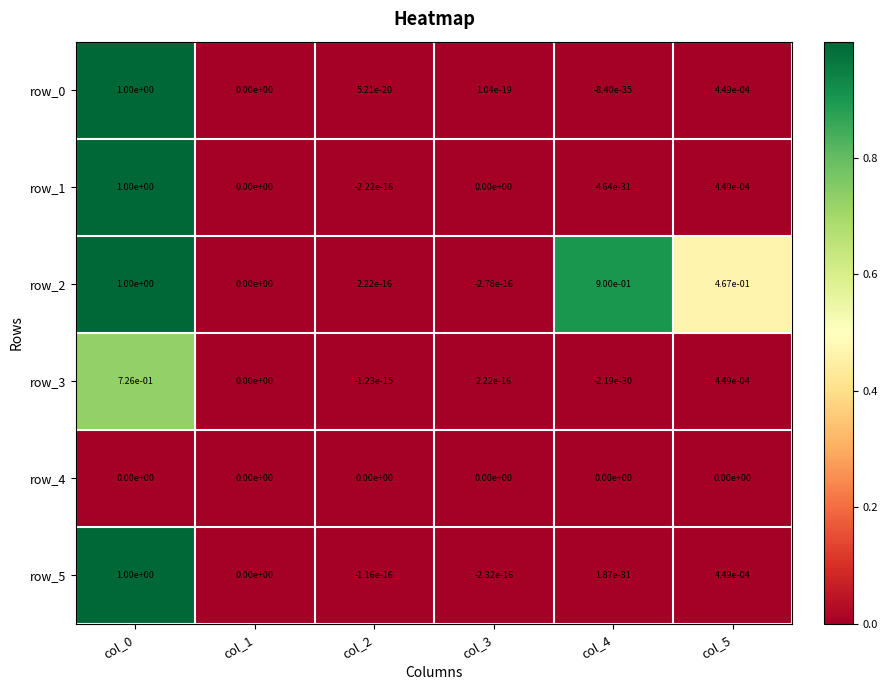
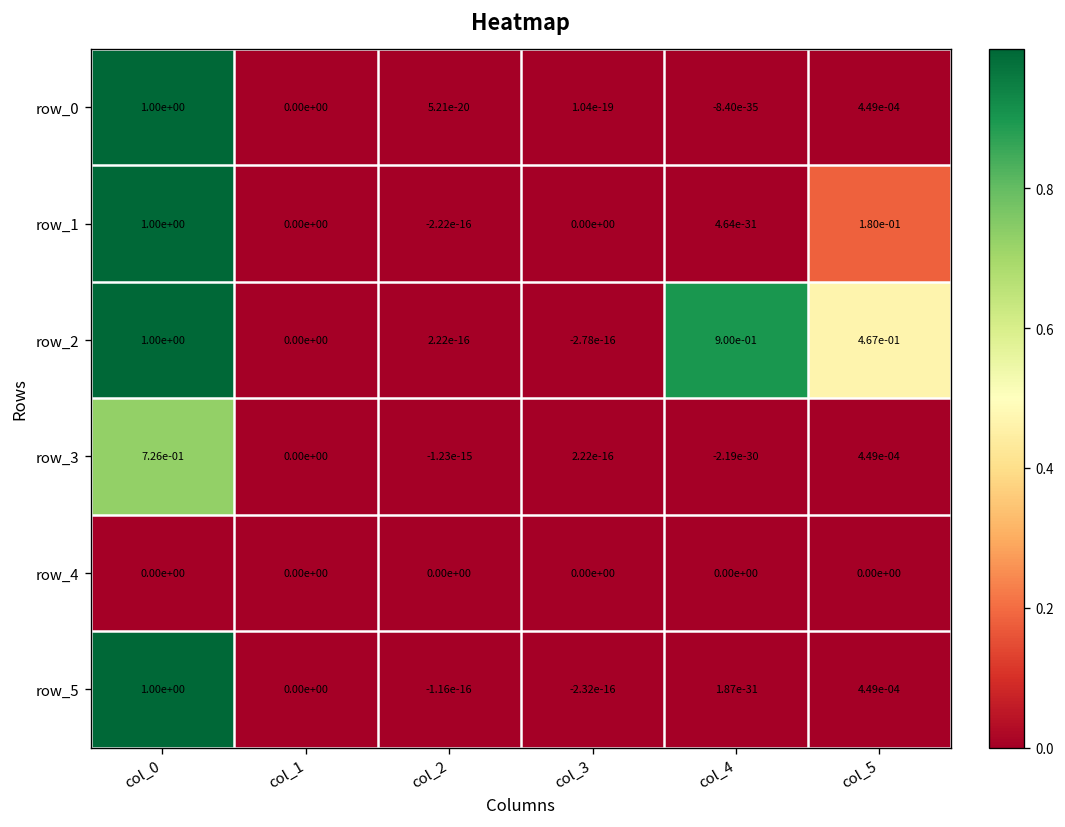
  {
    "row_0": {
      "col_0": "1.00e+00",
      "col_1": "0.00e+00",
      "col_2": "5.21e-20",
      "col_3": "1.04e-19",
      "col_4": "-8.40e-35",
      "col_5": "4.49e-04"
    },
    "row_1": {
      "col_0": "1.00e+00",
      "col_1": "0.00e+00",
      "col_2": "-2.22e-16",
      "col_3": "0.00e+00",
      "col_4": "4.64e-31",
-     "col_5": "4.49e-04"
+     "col_5": "1.80e-01"
    },
    "row_2": {
      "col_0": "1.00e+00",
      "col_1": "0.00e+00",
      "col_2": "2.22e-16",
      "col_3": "-2.78e-16",
      "col_4": "9.00e-01",
      "col_5": "4.67e-01"
    },
    "row_3": {
      "col_0": "7.26e-01",
      "col_1": "0.00e+00",
      "col_2": "-1.23e-15",
      "col_3": "2.22e-16",
      "col_4": "-2.19e-30",
      "col_5": "4.49e-04"
    },
    "row_4": {
      "col_0": "0.00e+00",
      "col_1": "0.00e+00",
      "col_2": "0.00e+00",
      "col_3": "0.00e+00",
      "col_4": "0.00e+00",
      "col_5": "0.00e+00"
    },
    "row_5": {
      "col_0": "1.00e+00",
      "col_1": "0.00e+00",
      "col_2": "-1.16e-16",
      "col_3": "-2.32e-16",
      "col_4": "1.87e-31",
      "col_5": "4.49e-04"
    }
  }
